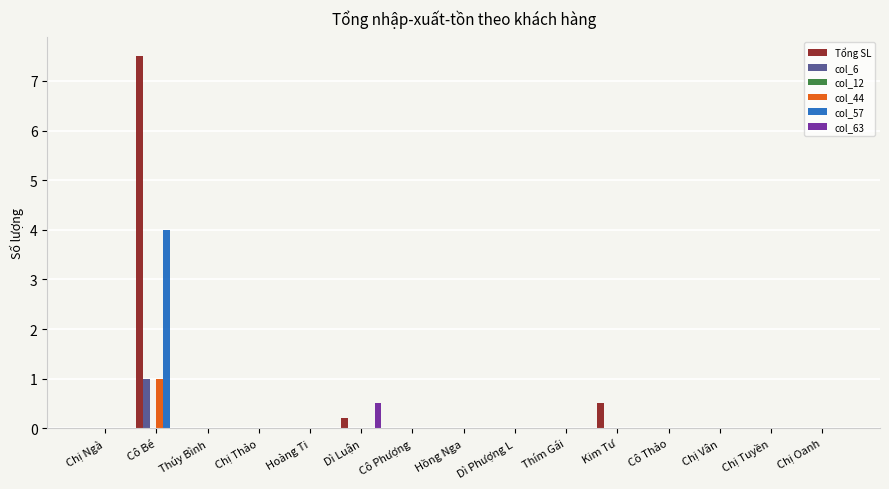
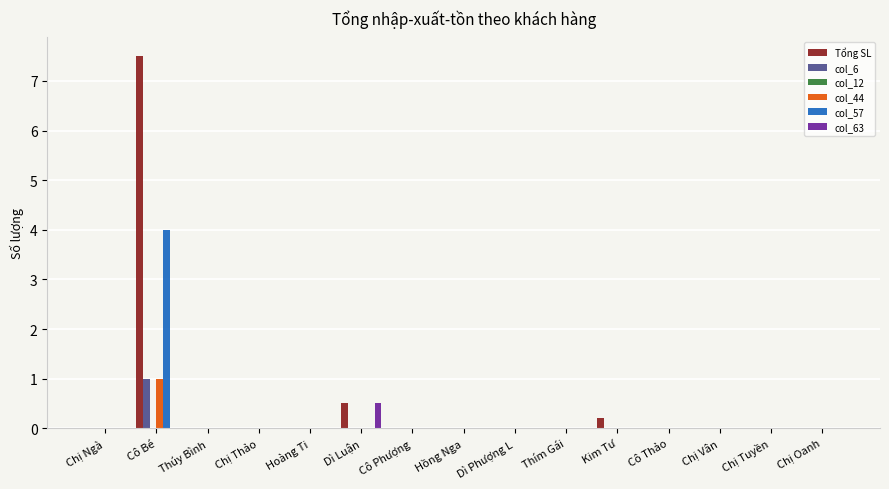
  {
    "Tổng SL": {
      "Chị Ngà": 0.0,
      "Cô Bé": 7.5,
      "Thúy Bình": 0.0,
      "Chị Thảo": 0.0,
      "Hoàng Ti": 0.0,
-     "Dì Luận": 0.2,
+     "Dì Luận": 0.5,
      "Cô Phượng": 0.0,
      "Hồng Nga": 0.0,
      "Dì Phượng L": 0.0,
      "Thím Gái": 0.0,
-     "Kim Tư": 0.5,
+     "Kim Tư": 0.2,
      "Cô Thảo": 0.0,
      "Chị Vân": 0.0,
      "Chị Tuyền": 0.0,
      "Chị Oanh": 0.0
    },
    "col_12": {
      "Chị Ngà": 0.0,
      "Cô Bé": 0.0,
      "Thúy Bình": 0.0,
      "Chị Thảo": 0.0,
      "Hoàng Ti": 0.0,
      "Dì Luận": 0.0,
      "Cô Phượng": 0.0,
      "Hồng Nga": 0.0,
      "Dì Phượng L": 0.0,
      "Thím Gái": 0.0,
      "Kim Tư": 0.0,
      "Cô Thảo": 0.0,
      "Chị Vân": 0.0,
      "Chị Tuyền": 0.0,
      "Chị Oanh": 0.0
    },
    "col_44": {
      "Chị Ngà": 0.0,
      "Cô Bé": 1.0,
      "Thúy Bình": 0.0,
      "Chị Thảo": 0.0,
      "Hoàng Ti": 0.0,
      "Dì Luận": 0.0,
      "Cô Phượng": 0.0,
      "Hồng Nga": 0.0,
      "Dì Phượng L": 0.0,
      "Thím Gái": 0.0,
      "Kim Tư": 0.0,
      "Cô Thảo": 0.0,
      "Chị Vân": 0.0,
      "Chị Tuyền": 0.0,
      "Chị Oanh": 0.0
    },
    "col_57": {
      "Chị Ngà": 0.0,
      "Cô Bé": 4.0,
      "Thúy Bình": 0.0,
      "Chị Thảo": 0.0,
      "Hoàng Ti": 0.0,
      "Dì Luận": 0.0,
      "Cô Phượng": 0.0,
      "Hồng Nga": 0.0,
      "Dì Phượng L": 0.0,
      "Thím Gái": 0.0,
      "Kim Tư": 0.0,
      "Cô Thảo": 0.0,
      "Chị Vân": 0.0,
      "Chị Tuyền": 0.0,
      "Chị Oanh": 0.0
    }
  }
